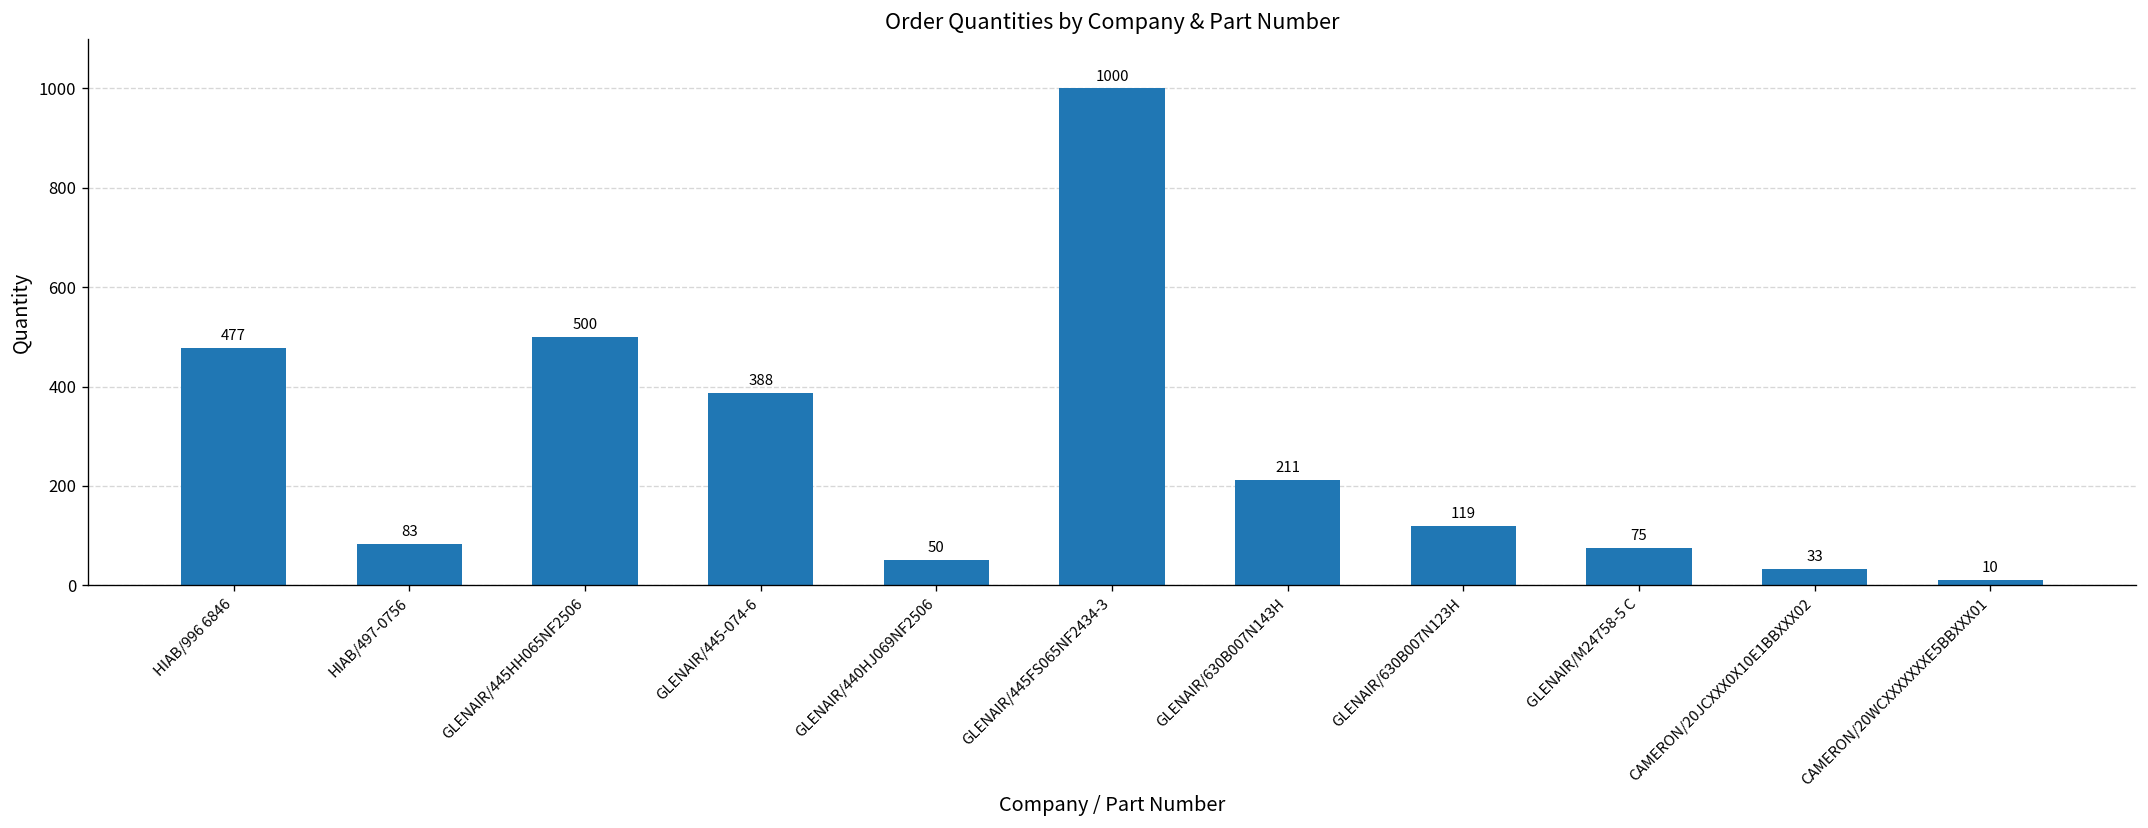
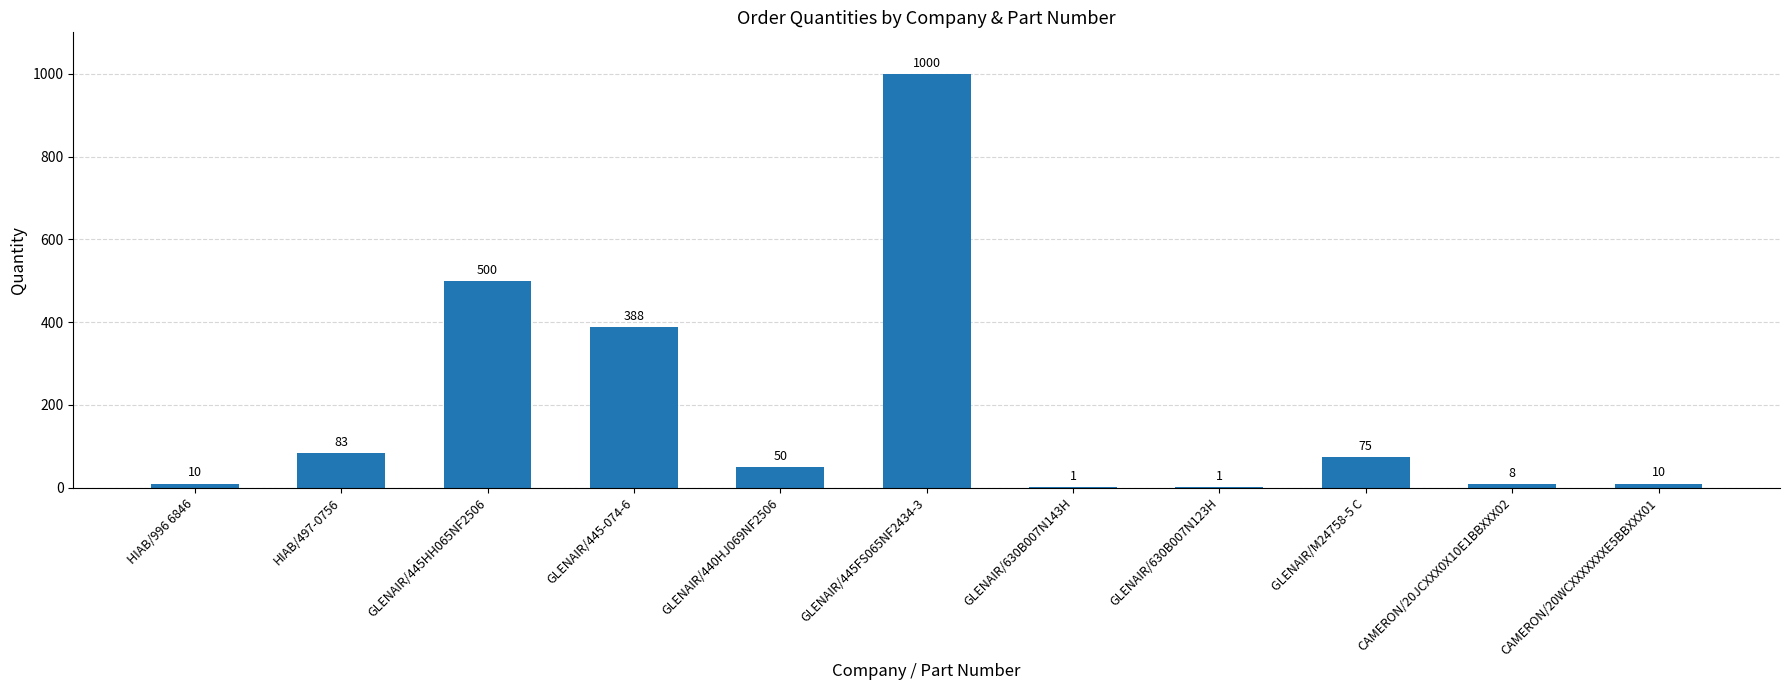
  {
-   "HIAB/996 6846": 477,
+   "HIAB/996 6846": 10,
    "HIAB/497-0756": 83,
    "GLENAIR/445HH065NF2506": 500,
    "GLENAIR/445-074-6": 388,
    "GLENAIR/440HJ069NF2506": 50,
    "GLENAIR/445FS065NF2434-3": 1000,
-   "GLENAIR/630B007N143H": 211,
-   "GLENAIR/630B007N123H": 119,
+   "GLENAIR/630B007N143H": 1,
+   "GLENAIR/630B007N123H": 1,
    "GLENAIR/M24758-5 C": 75,
-   "CAMERON/20JCXXX0X10E1BBXXX02": 33,
+   "CAMERON/20JCXXX0X10E1BBXXX02": 8,
    "CAMERON/20WCXXXXXXXE5BBXXX01": 10
  }
